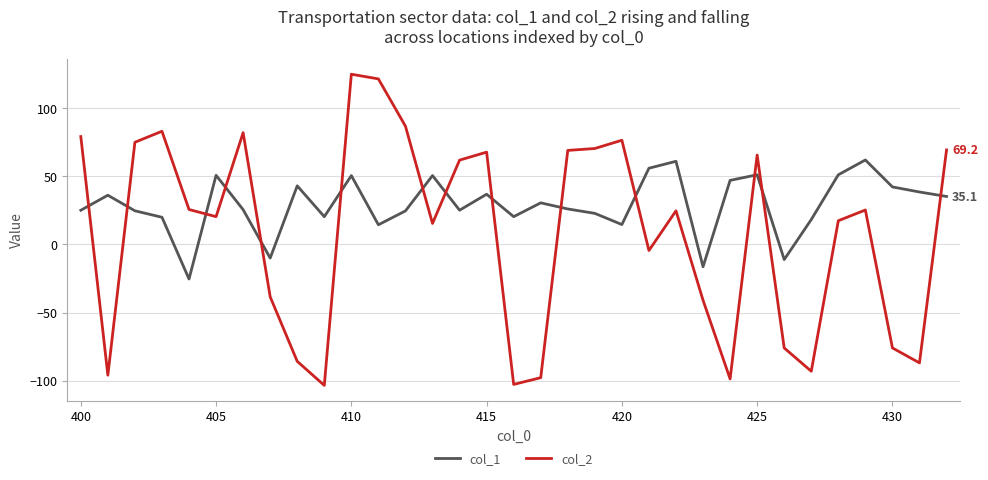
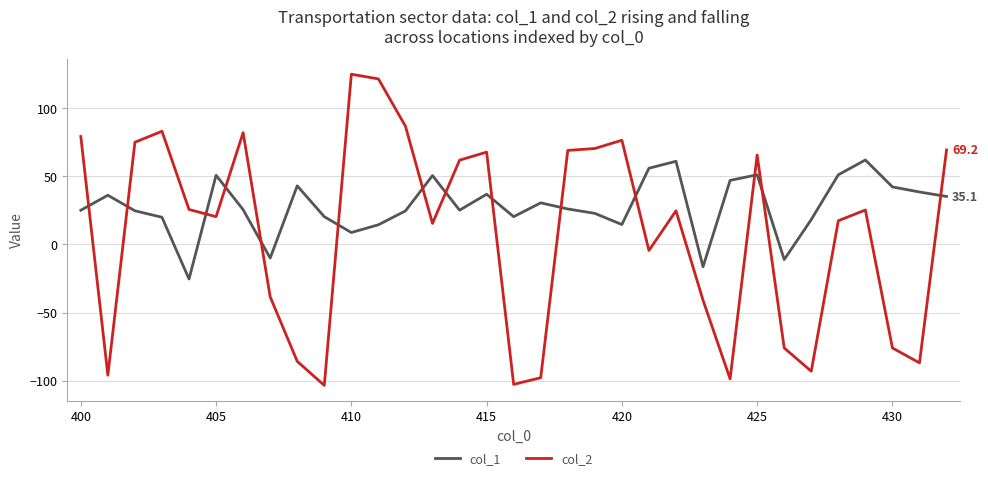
  {
    "col_1": {
      "400": 25,
      "405": 51,
-     "410": 50,
+     "410": 9,
      "415": 37,
      "420": 15,
      "425": 51,
      "430": 42
    },
    "col_2": {
      "400": 79,
      "405": 20,
      "410": 125,
      "415": 68,
      "420": 76,
      "425": 65,
      "430": -76
    }
  }
